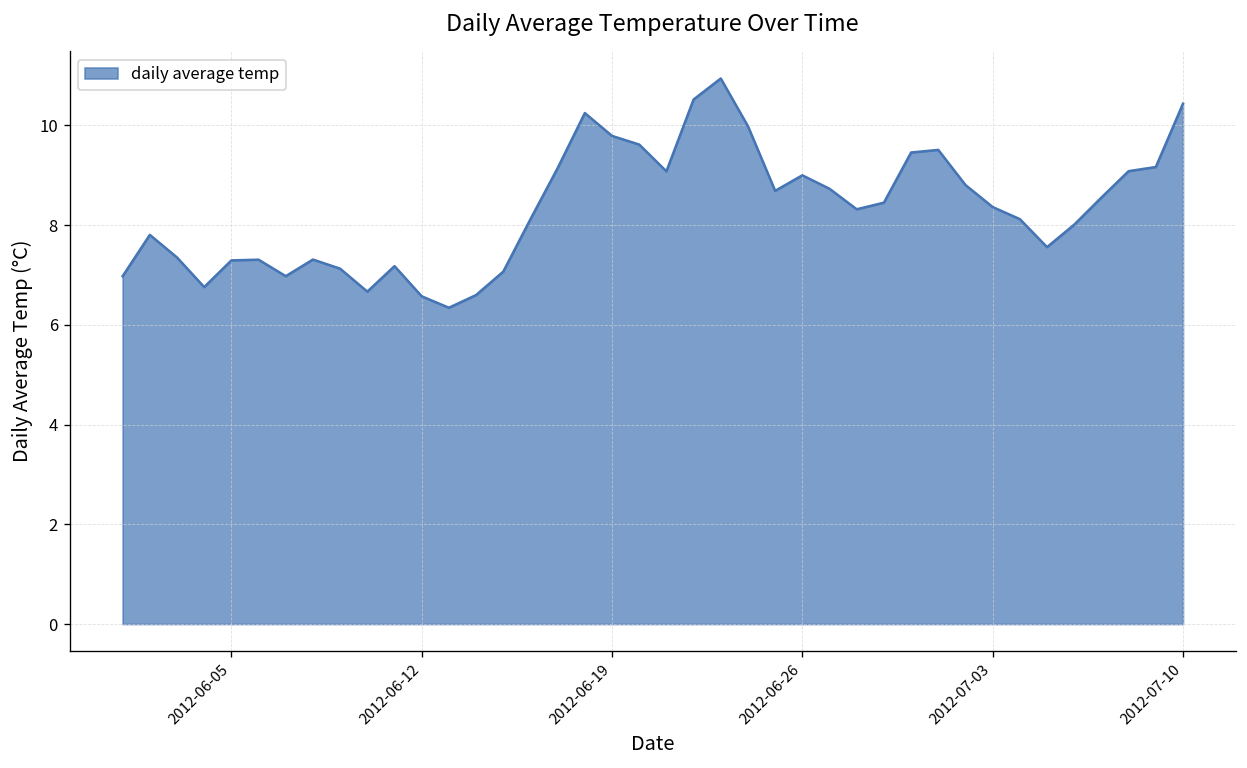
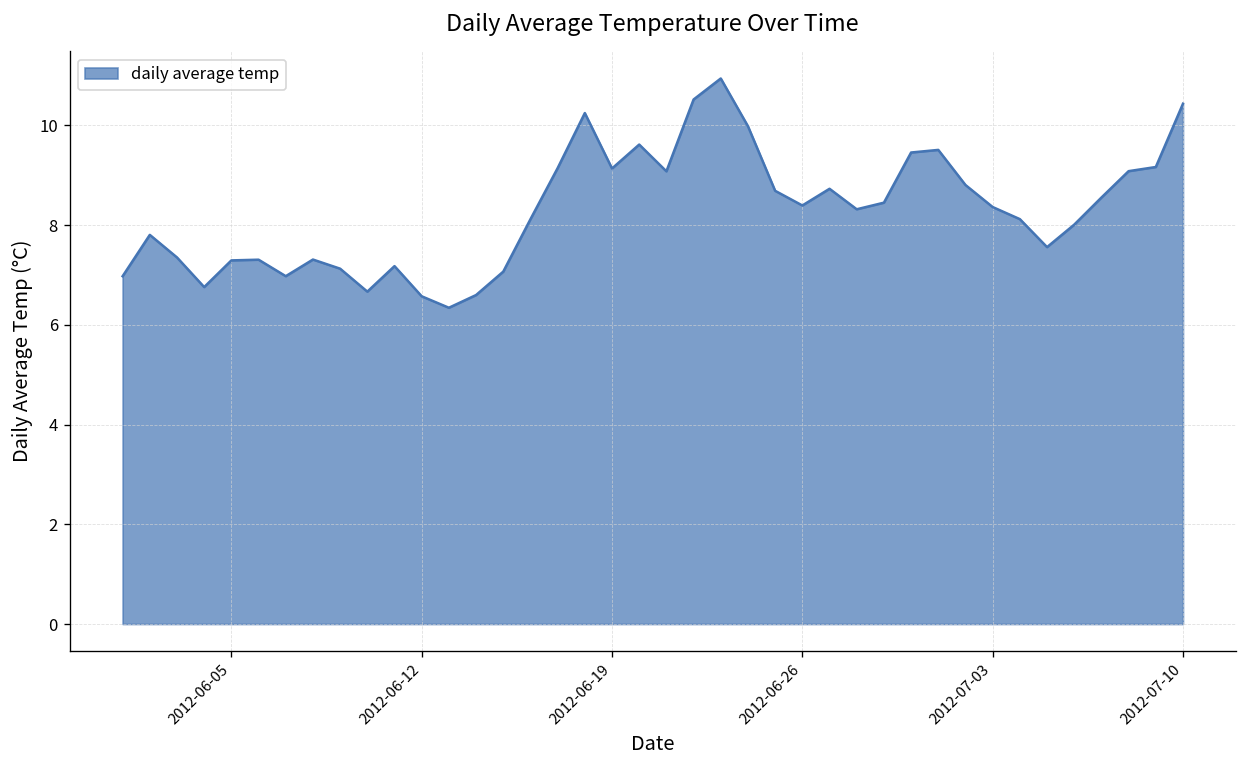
  {
    "2012-06-05": 7.3,
    "2012-06-12": 6.6,
-   "2012-06-19": 9.8,
-   "2012-06-26": 9.0,
+   "2012-06-19": 9.1,
+   "2012-06-26": 8.4,
    "2012-07-03": 8.4,
    "2012-07-10": 10.4
  }
